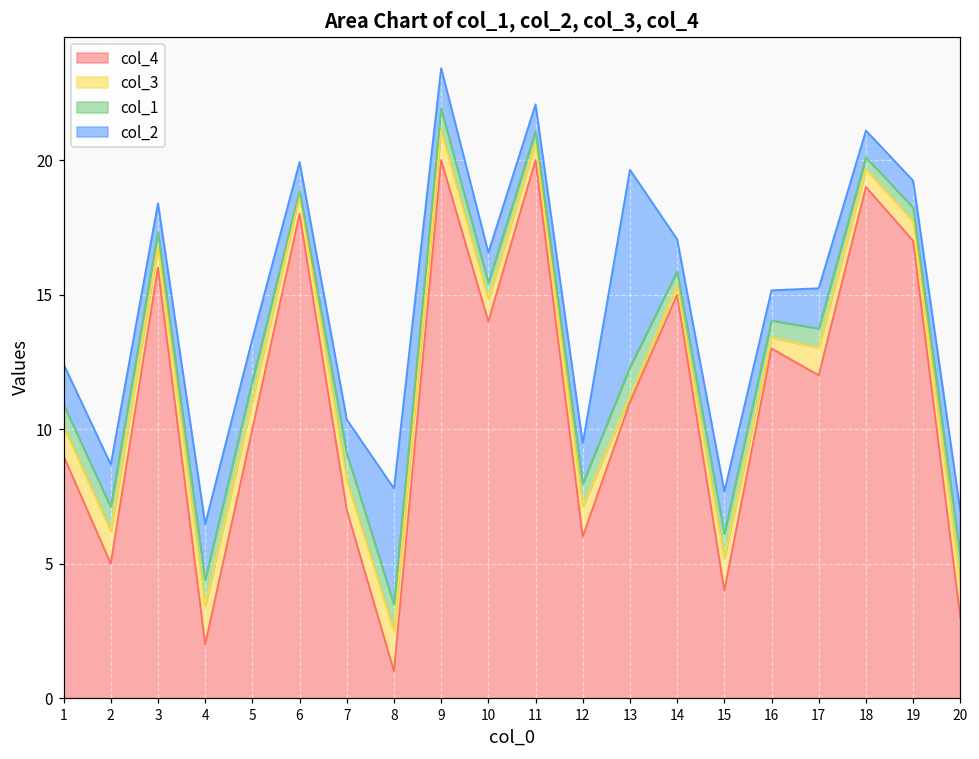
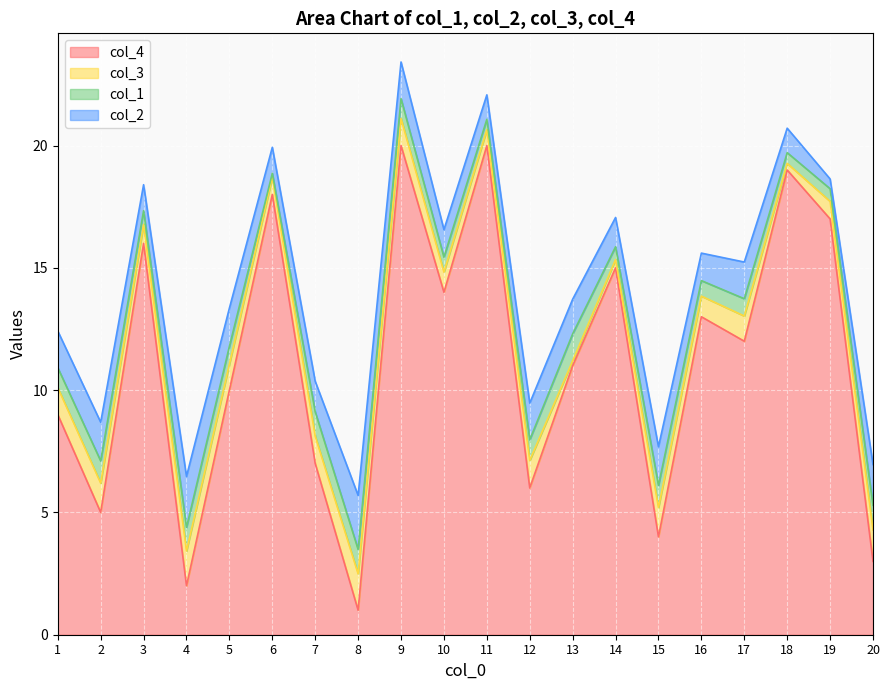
  {
    "col_4": {
      "1": 9.0,
      "2": 5.0,
      "3": 16.0,
      "4": 2.0,
      "5": 10.0,
      "6": 18.0,
      "7": 7.0,
      "8": 1.0,
      "9": 20.0,
      "10": 14.0,
      "11": 20.0,
      "12": 6.0,
      "13": 11.0,
      "14": 15.0,
      "15": 4.0,
      "16": 13.0,
      "17": 12.0,
      "18": 19.0,
      "19": 17.0,
      "20": 3.0
    },
    "col_3": {
      "1": 1.1,
      "2": 1.2,
      "3": 0.8,
      "4": 1.4,
      "5": 1.1,
      "6": 0.7,
      "7": 1.1,
      "8": 1.5,
      "9": 1.1,
      "10": 0.8,
      "11": 0.6,
      "12": 1.1,
      "13": 0.2,
      "14": 0.3,
      "15": 1.2,
-     "16": 0.4,
+     "16": 0.8,
      "17": 1.0,
-     "18": 0.7,
+     "18": 0.3,
      "19": 0.7,
      "20": 1.3
    },
    "col_1": {
      "1": 0.8,
      "2": 0.9,
      "3": 0.6,
      "4": 1.0,
      "5": 0.7,
      "6": 0.2,
      "7": 1.0,
      "8": 1.0,
      "9": 0.8,
      "10": 0.6,
      "11": 0.4,
      "12": 0.8,
      "13": 1.1,
      "14": 0.5,
      "15": 0.9,
      "16": 0.6,
      "17": 0.7,
      "18": 0.4,
      "19": 0.5,
      "20": 1.0
    },
    "col_2": {
      "1": 1.5,
      "2": 1.6,
      "3": 1.1,
      "4": 2.1,
      "5": 1.6,
      "6": 1.1,
      "7": 1.3,
-     "8": 4.3,
+     "8": 2.2,
      "9": 1.5,
      "10": 1.1,
      "11": 1.0,
      "12": 1.5,
-     "13": 7.3,
+     "13": 1.4,
      "14": 1.2,
      "15": 1.6,
      "16": 1.1,
      "17": 1.5,
      "18": 1.0,
-     "19": 1.0,
+     "19": 0.4,
      "20": 1.7
    }
  }
